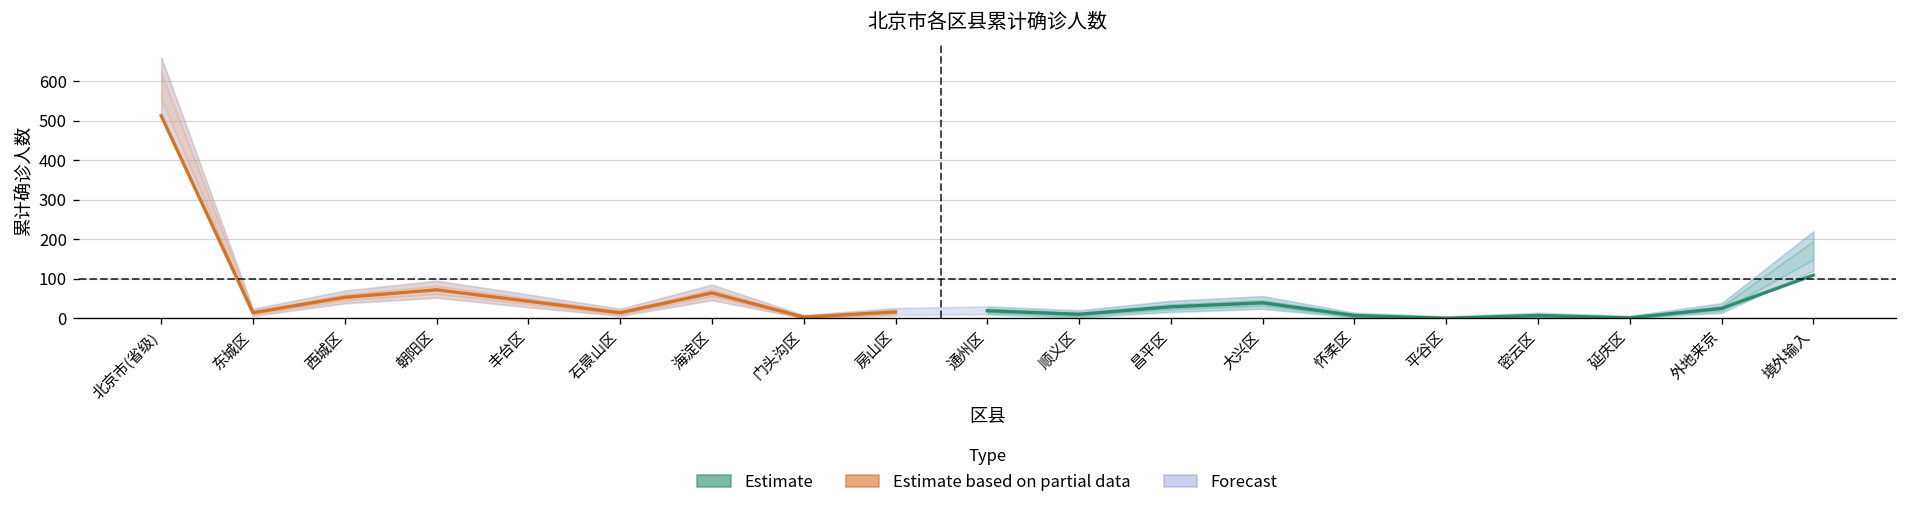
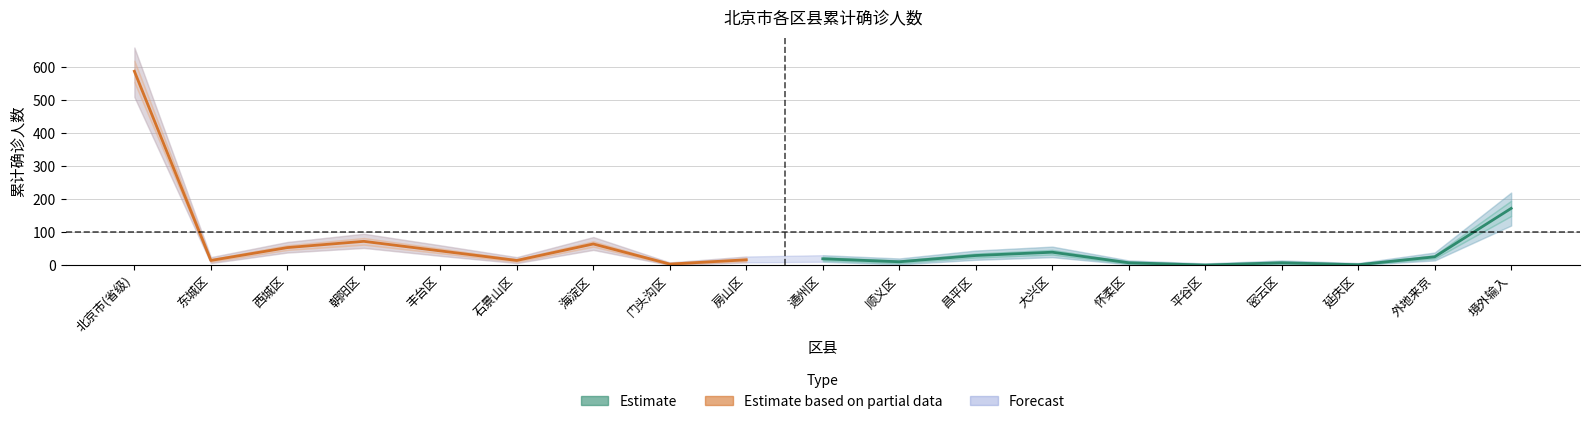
  {
    "Estimate based on partial data": {
-     "北京市(省级)": 510,
+     "北京市(省级)": 590,
      "朝阳区": 70,
      "海淀区": 60
    },
    "Estimate": {
-     "境外输入": 110
+     "境外输入": 170
    }
  }
